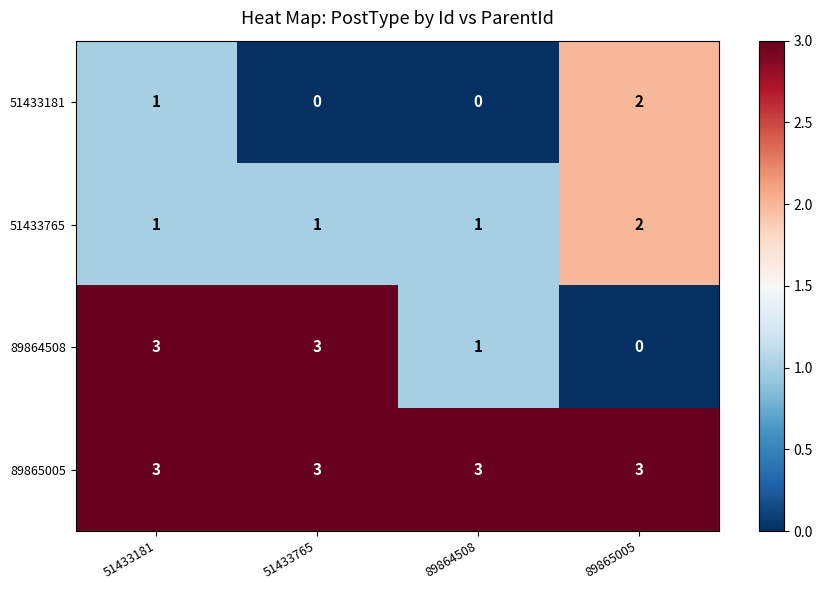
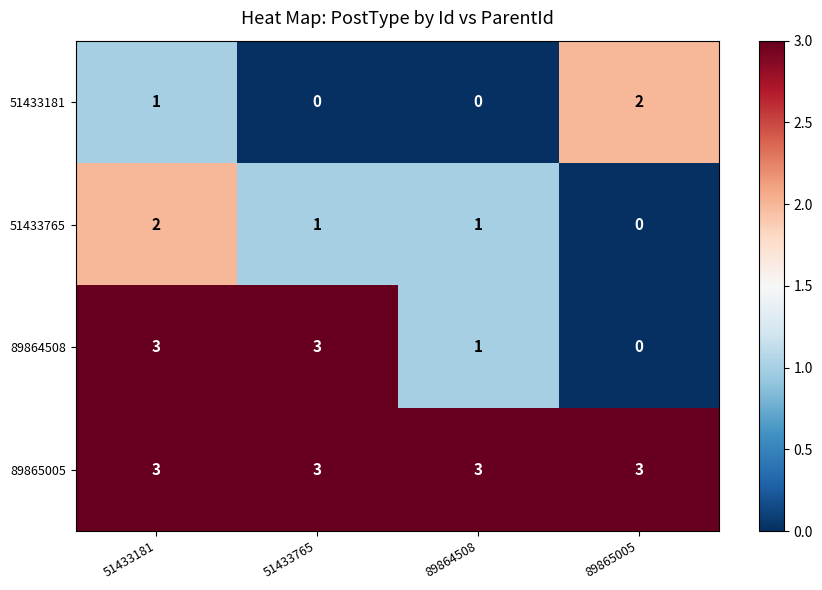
  {
    "51433181": {
      "51433181": 1,
      "51433765": 0,
      "89864508": 0,
      "89865005": 2
    },
    "51433765": {
-     "51433181": 1,
+     "51433181": 2,
      "51433765": 1,
      "89864508": 1,
-     "89865005": 2
+     "89865005": 0
    },
    "89864508": {
      "51433181": 3,
      "51433765": 3,
      "89864508": 1,
      "89865005": 0
    },
    "89865005": {
      "51433181": 3,
      "51433765": 3,
      "89864508": 3,
      "89865005": 3
    }
  }
